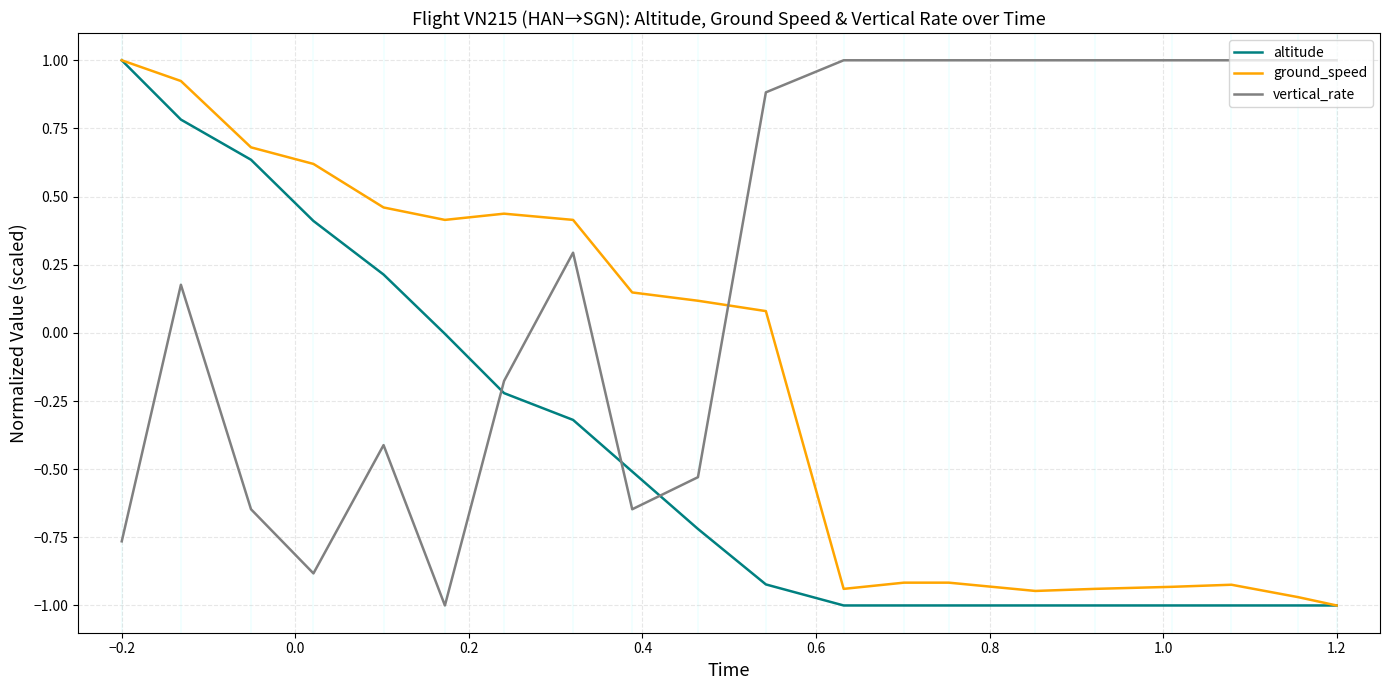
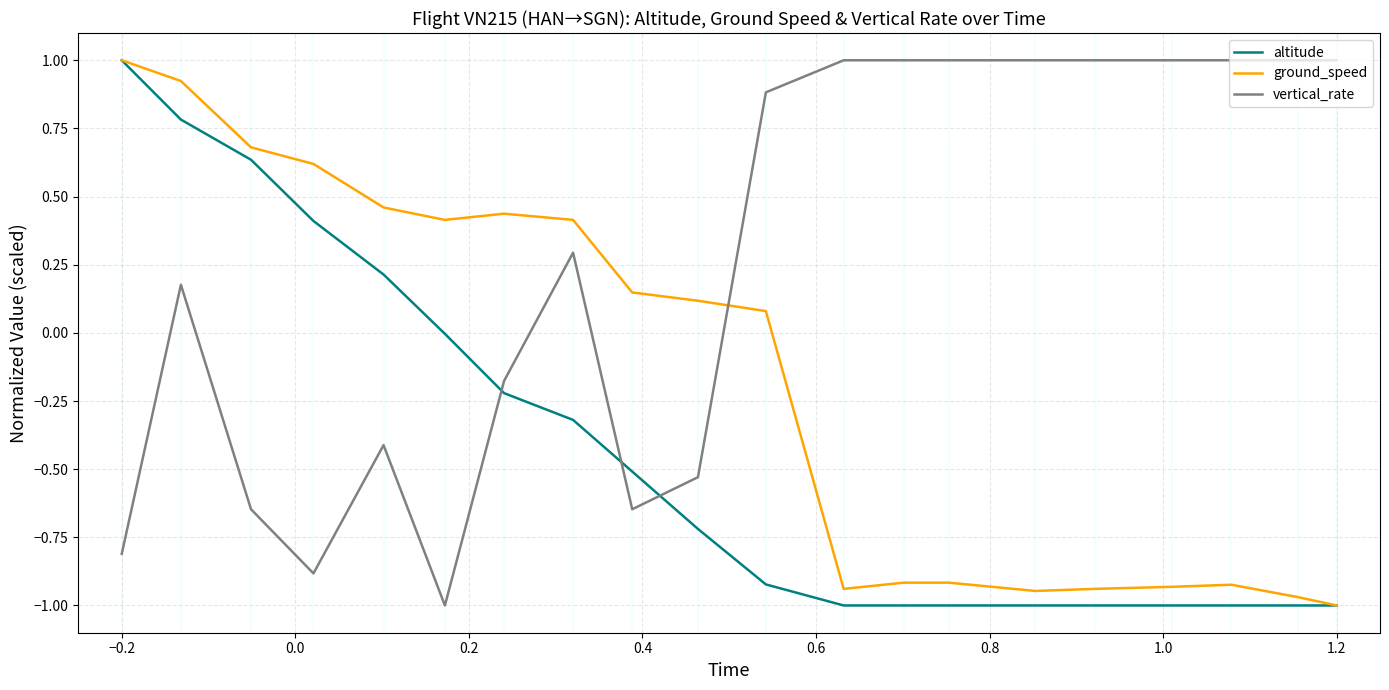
  {
    "vertical_rate": {
-     "−0.2": -0.76
+     "−0.2": -0.81
    }
  }
